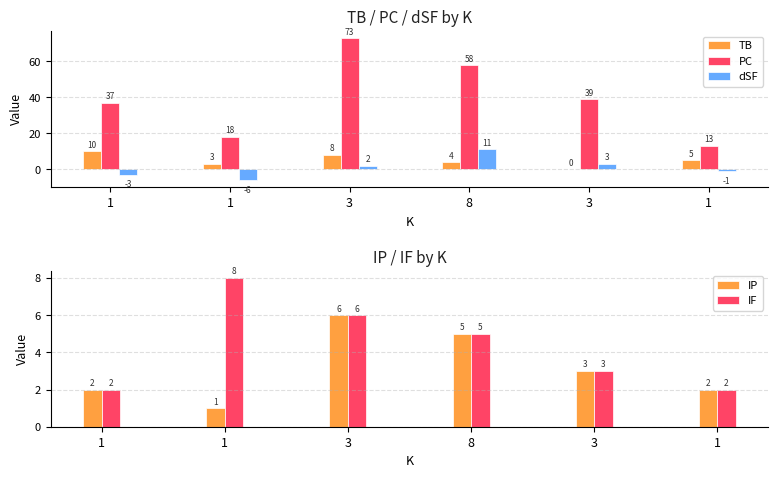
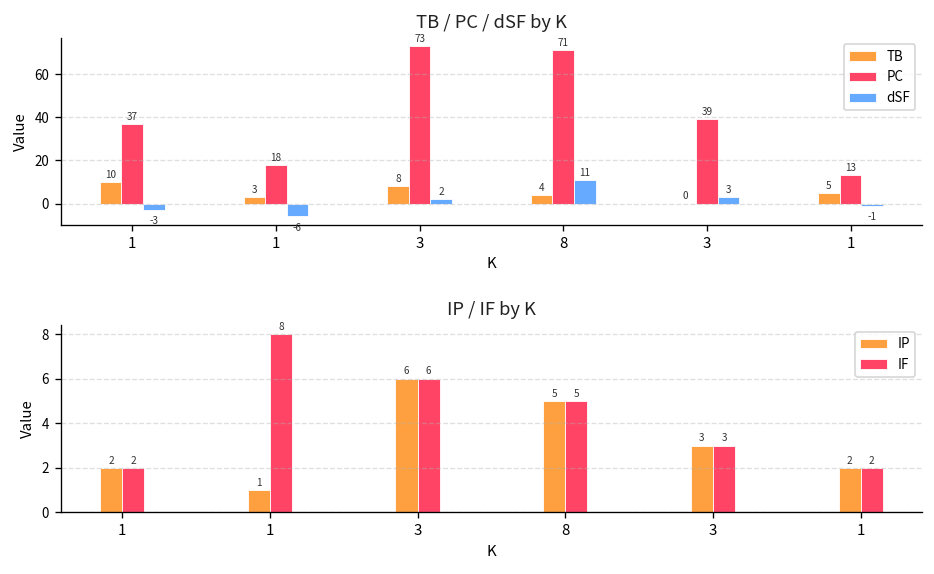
  {
    "TB / PC / dSF by K": {
      "TB": {
        "8": 4
      },
      "PC": {
-       "8": 58
+       "8": 71
      },
      "dSF": {
        "8": 11
      }
    },
    "IP / IF by K": {
      "IP": {
        "8": 5
      },
      "IF": {
        "8": 5
      }
    }
  }
